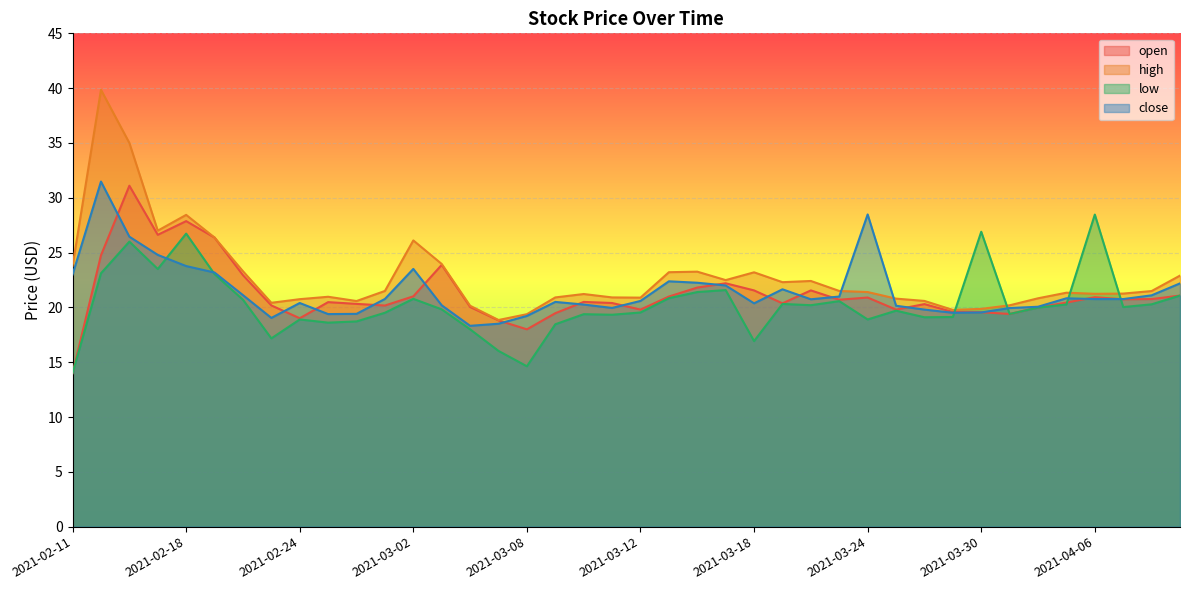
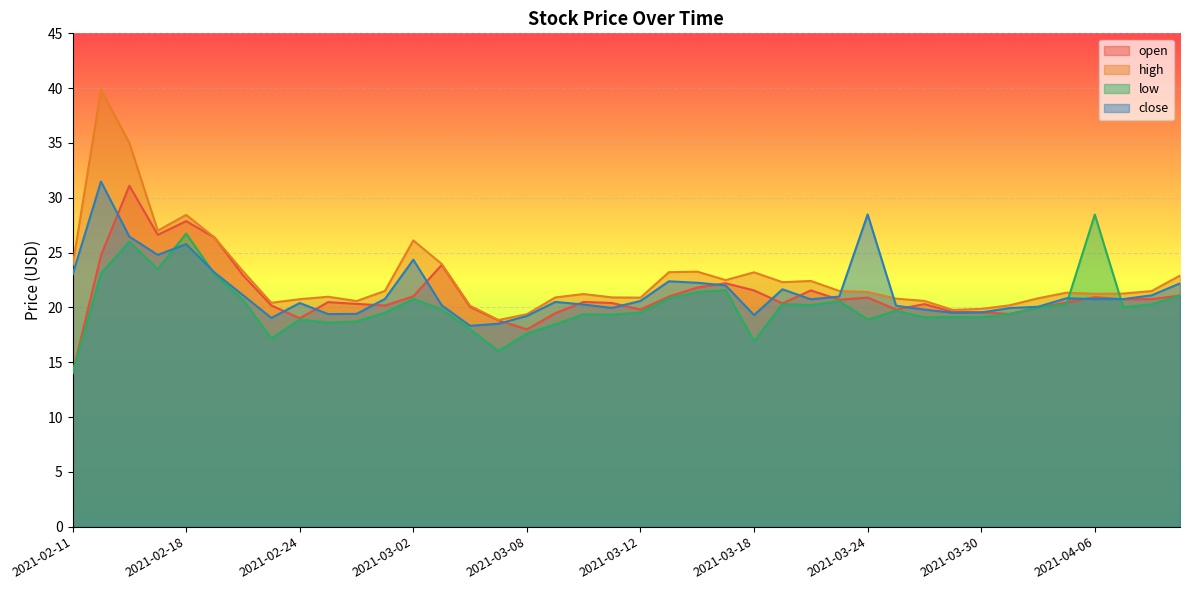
  {
    "low": {
      "2021-02-18": 26.7,
-     "2021-03-08": 14.6,
+     "2021-03-08": 17.6,
      "2021-03-12": 19.5,
      "2021-03-18": 16.9,
      "2021-03-24": 18.9,
-     "2021-03-30": 26.9,
+     "2021-03-30": 19.1,
      "2021-04-06": 28.5
    },
    "close": {
      "2021-02-11": 23.0,
-     "2021-02-18": 23.8,
+     "2021-02-18": 25.8,
      "2021-02-24": 20.4,
-     "2021-03-02": 23.5,
+     "2021-03-02": 24.4,
      "2021-03-12": 20.6,
-     "2021-03-18": 20.4,
+     "2021-03-18": 19.3,
      "2021-03-24": 28.5
    }
  }
